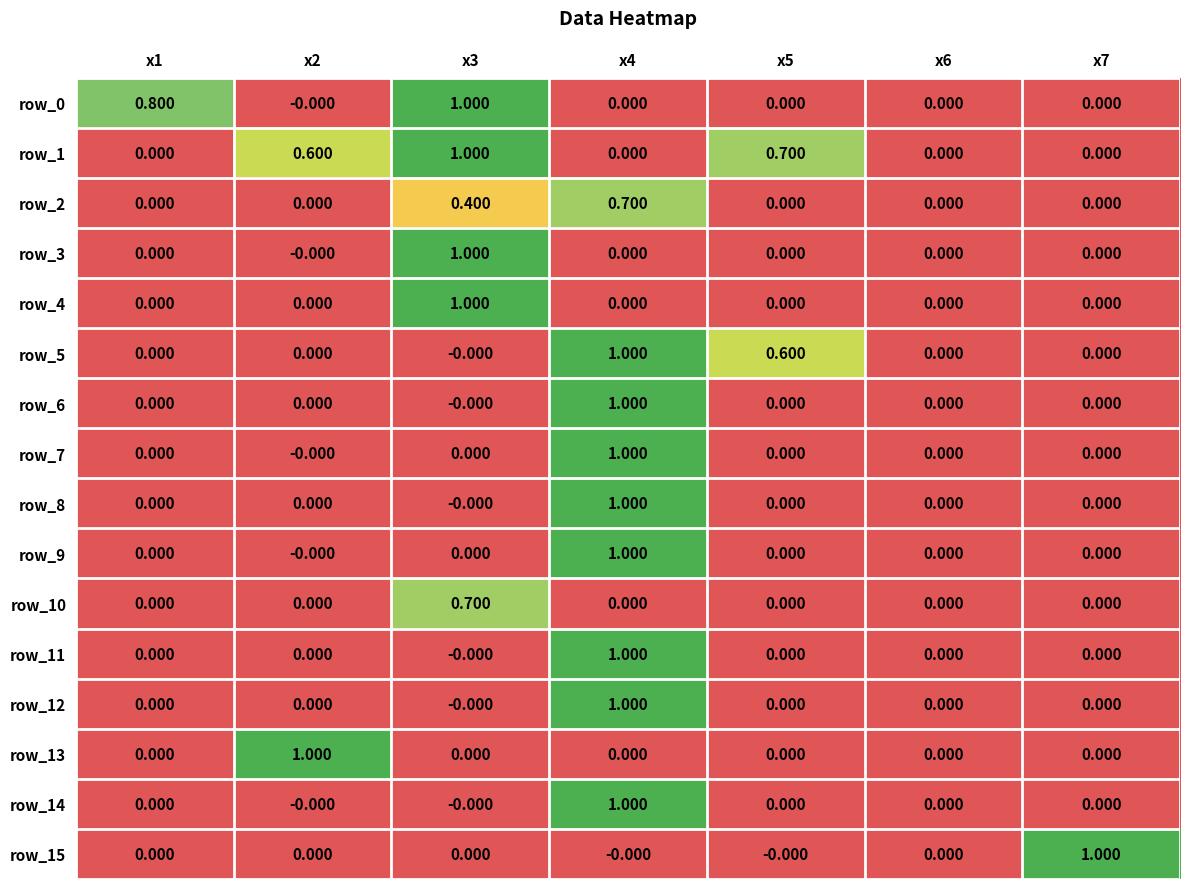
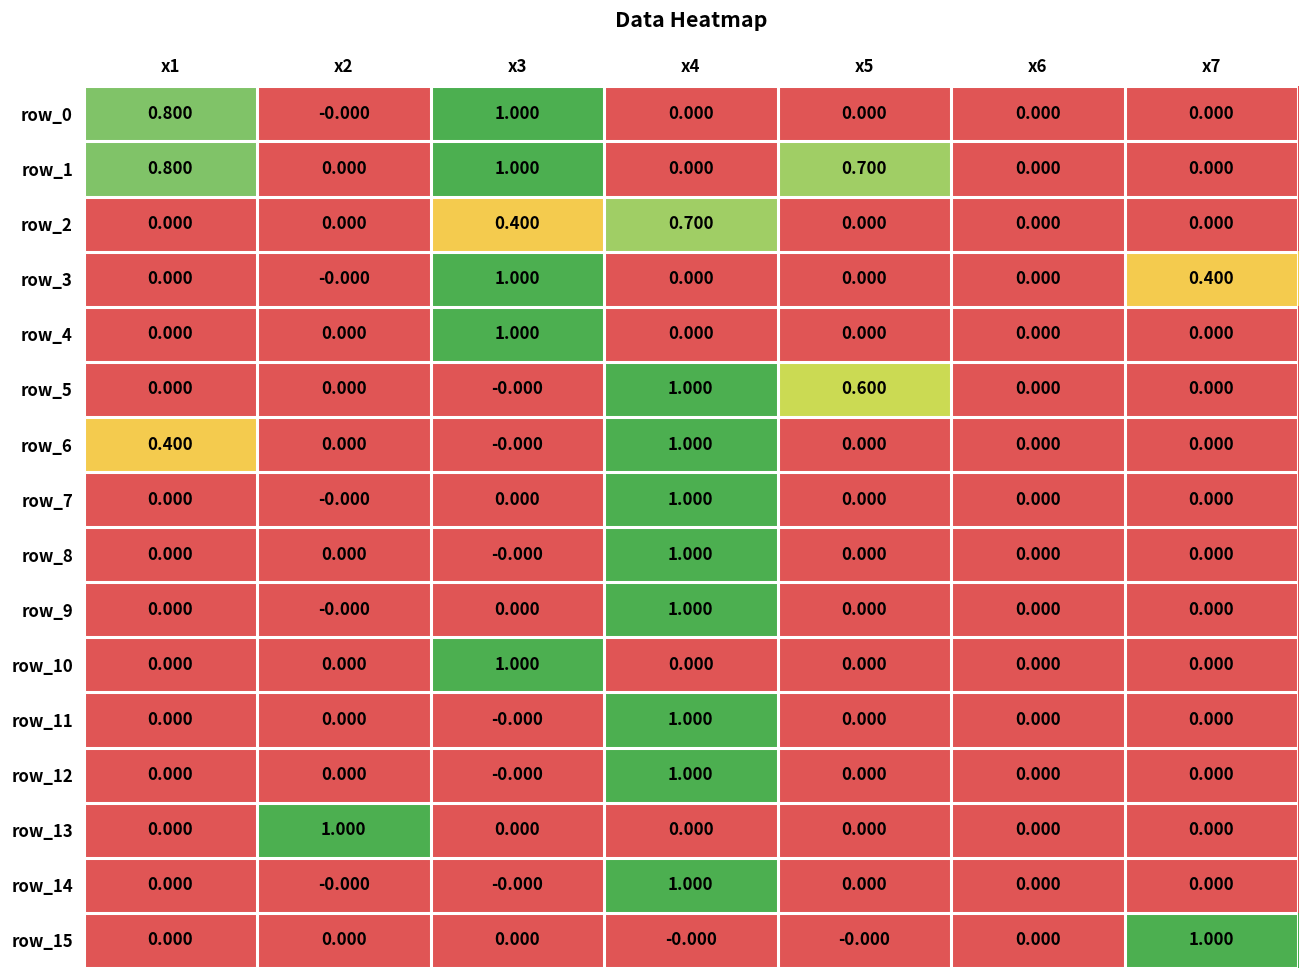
  {
    "row_0": {
      "x1": 0.800,
      "x2": -0.000,
      "x3": 1.000,
      "x4": 0.000,
      "x5": 0.000,
      "x6": 0.000,
      "x7": 0.000
    },
    "row_1": {
-     "x1": 0.000,
-     "x2": 0.600,
+     "x1": 0.800,
+     "x2": 0.000,
      "x3": 1.000,
      "x4": 0.000,
      "x5": 0.700,
      "x6": 0.000,
      "x7": 0.000
    },
    "row_2": {
      "x1": 0.000,
      "x2": 0.000,
      "x3": 0.400,
      "x4": 0.700,
      "x5": 0.000,
      "x6": 0.000,
      "x7": 0.000
    },
    "row_3": {
      "x1": 0.000,
      "x2": -0.000,
      "x3": 1.000,
      "x4": 0.000,
      "x5": 0.000,
      "x6": 0.000,
-     "x7": 0.000
+     "x7": 0.400
    },
    "row_4": {
      "x1": 0.000,
      "x2": 0.000,
      "x3": 1.000,
      "x4": 0.000,
      "x5": 0.000,
      "x6": 0.000,
      "x7": 0.000
    },
    "row_5": {
      "x1": 0.000,
      "x2": 0.000,
      "x3": -0.000,
      "x4": 1.000,
      "x5": 0.600,
      "x6": 0.000,
      "x7": 0.000
    },
    "row_6": {
-     "x1": 0.000,
+     "x1": 0.400,
      "x2": 0.000,
      "x3": -0.000,
      "x4": 1.000,
      "x5": 0.000,
      "x6": 0.000,
      "x7": 0.000
    },
    "row_7": {
      "x1": 0.000,
      "x2": -0.000,
      "x3": 0.000,
      "x4": 1.000,
      "x5": 0.000,
      "x6": 0.000,
      "x7": 0.000
    },
    "row_8": {
      "x1": 0.000,
      "x2": 0.000,
      "x3": -0.000,
      "x4": 1.000,
      "x5": 0.000,
      "x6": 0.000,
      "x7": 0.000
    },
    "row_9": {
      "x1": 0.000,
      "x2": -0.000,
      "x3": 0.000,
      "x4": 1.000,
      "x5": 0.000,
      "x6": 0.000,
      "x7": 0.000
    },
    "row_10": {
      "x1": 0.000,
      "x2": 0.000,
-     "x3": 0.700,
+     "x3": 1.000,
      "x4": 0.000,
      "x5": 0.000,
      "x6": 0.000,
      "x7": 0.000
    },
    "row_11": {
      "x1": 0.000,
      "x2": 0.000,
      "x3": -0.000,
      "x4": 1.000,
      "x5": 0.000,
      "x6": 0.000,
      "x7": 0.000
    },
    "row_12": {
      "x1": 0.000,
      "x2": 0.000,
      "x3": -0.000,
      "x4": 1.000,
      "x5": 0.000,
      "x6": 0.000,
      "x7": 0.000
    },
    "row_13": {
      "x1": 0.000,
      "x2": 1.000,
      "x3": 0.000,
      "x4": 0.000,
      "x5": 0.000,
      "x6": 0.000,
      "x7": 0.000
    },
    "row_14": {
      "x1": 0.000,
      "x2": -0.000,
      "x3": -0.000,
      "x4": 1.000,
      "x5": 0.000,
      "x6": 0.000,
      "x7": 0.000
    },
    "row_15": {
      "x1": 0.000,
      "x2": 0.000,
      "x3": 0.000,
      "x4": -0.000,
      "x5": -0.000,
      "x6": 0.000,
      "x7": 1.000
    }
  }
